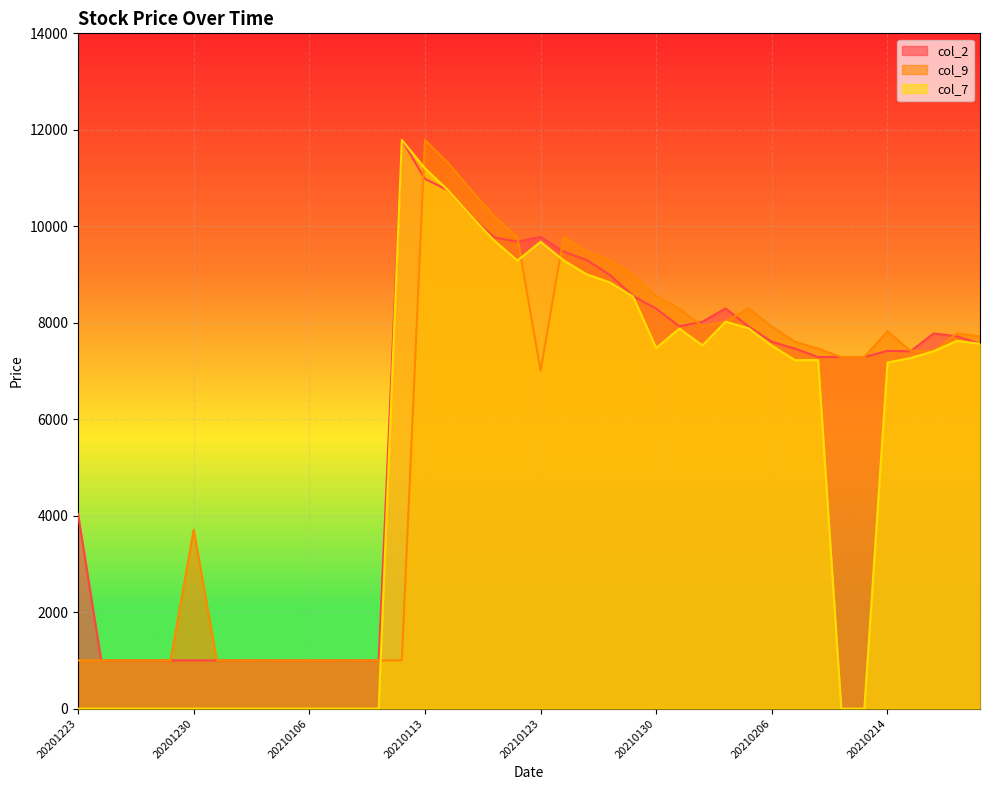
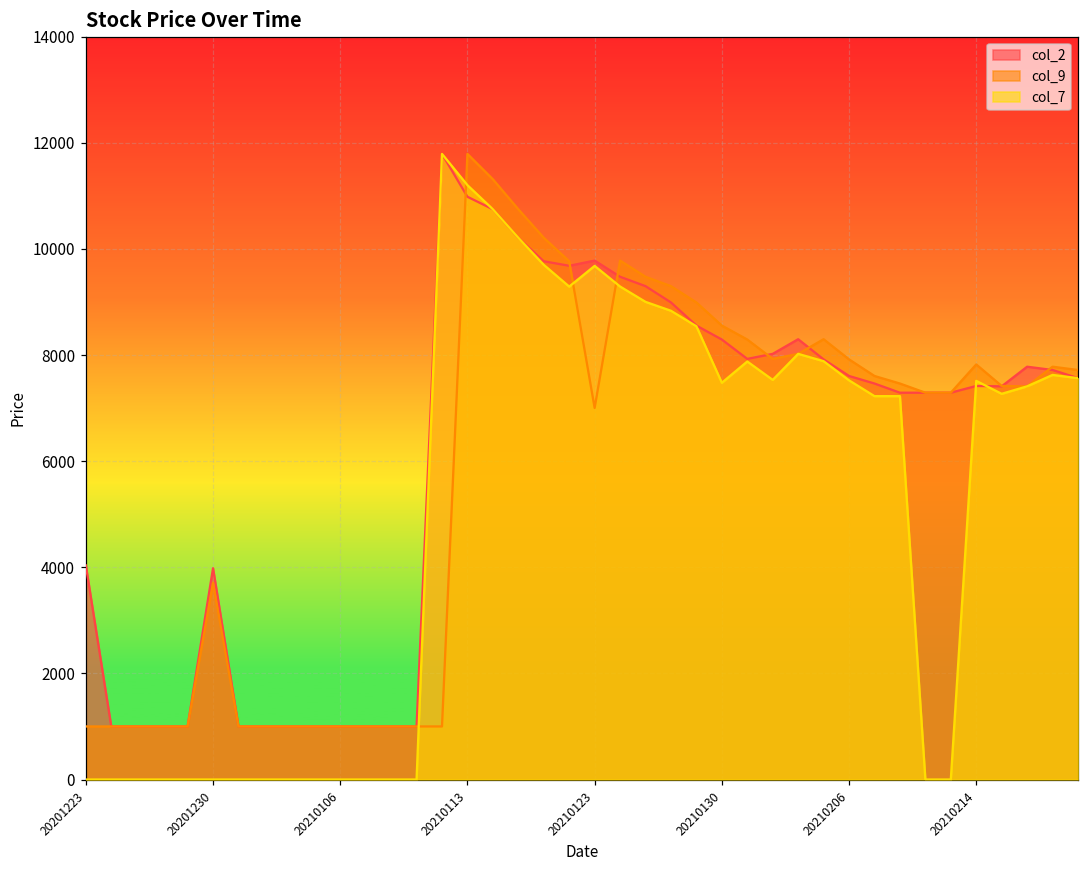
  {
    "col_2": {
      "20201223": 4000,
-     "20201230": 1000,
+     "20201230": 4000,
      "20210113": 11000,
      "20210123": 9800,
      "20210130": 8300,
      "20210206": 7600,
      "20210214": 7400
    },
    "col_9": {
      "20201223": 1000,
      "20201230": 3700,
      "20210113": 11800,
      "20210123": 7000,
      "20210130": 8600,
      "20210206": 7900,
      "20210214": 7800
    },
    "col_7": {
      "20201223": 0,
      "20201230": 0,
      "20210106": 0,
      "20210113": 11200,
      "20210123": 9700,
      "20210130": 7500,
      "20210206": 7500,
-     "20210214": 7200
+     "20210214": 7500
    }
  }
